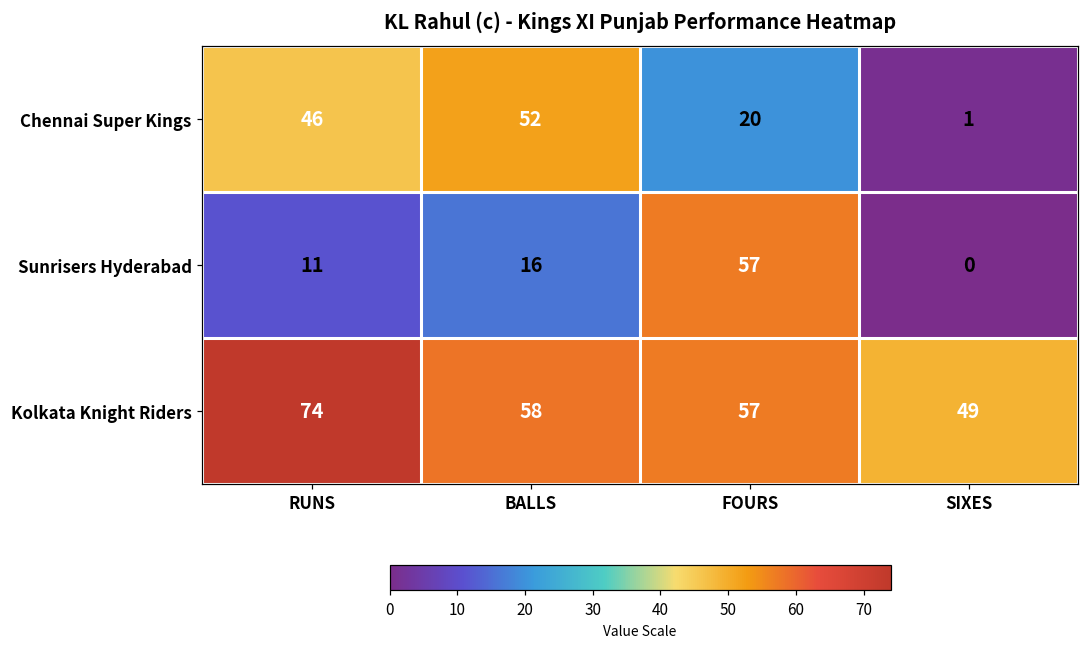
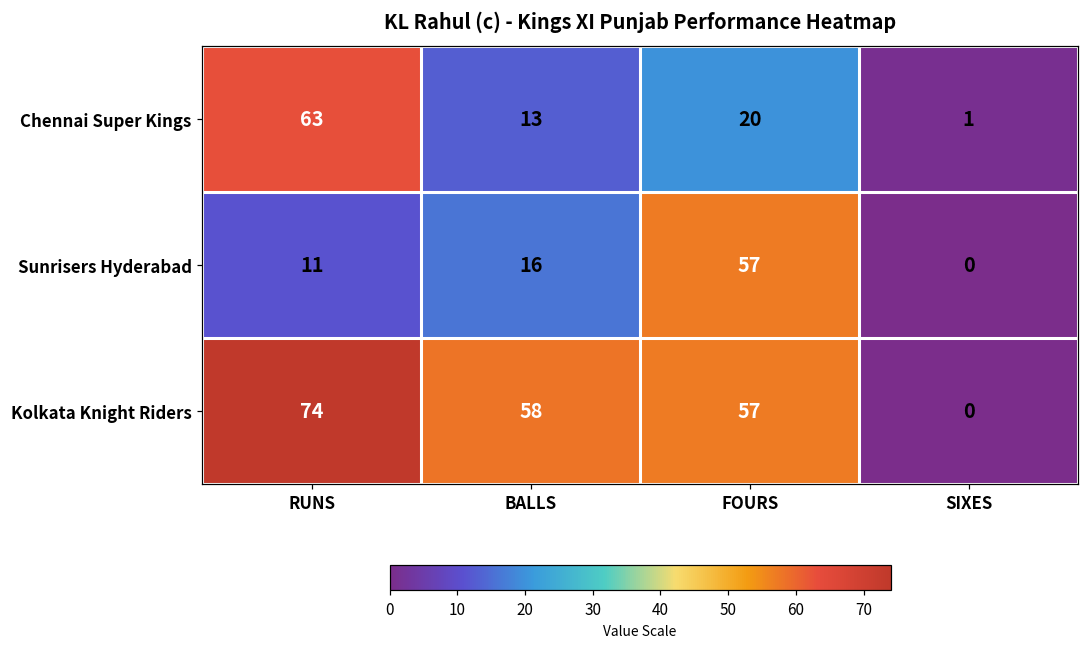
  {
    "Chennai Super Kings": {
-     "RUNS": 46,
-     "BALLS": 52,
+     "RUNS": 63,
+     "BALLS": 13,
      "FOURS": 20,
      "SIXES": 1
    },
    "Sunrisers Hyderabad": {
      "RUNS": 11,
      "BALLS": 16,
      "FOURS": 57,
      "SIXES": 0
    },
    "Kolkata Knight Riders": {
      "RUNS": 74,
      "BALLS": 58,
      "FOURS": 57,
-     "SIXES": 49
+     "SIXES": 0
    }
  }
